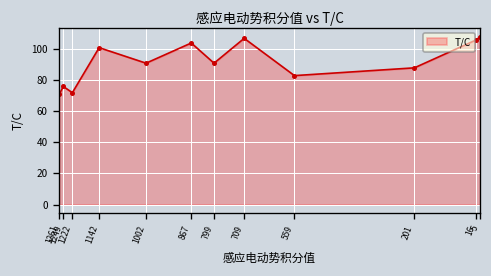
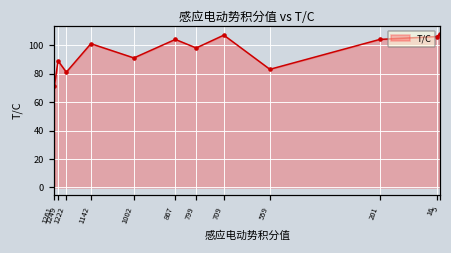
  {
    "1261": 71,
-   "1249": 76,
-   "1222": 72,
+   "1249": 89,
+   "1222": 81,
    "1142": 101,
    "1002": 91,
    "867": 104,
-   "799": 91,
+   "799": 98,
    "709": 107,
    "559": 83,
-   "201": 88,
+   "201": 104,
    "16": 106,
    "5": 108
  }
